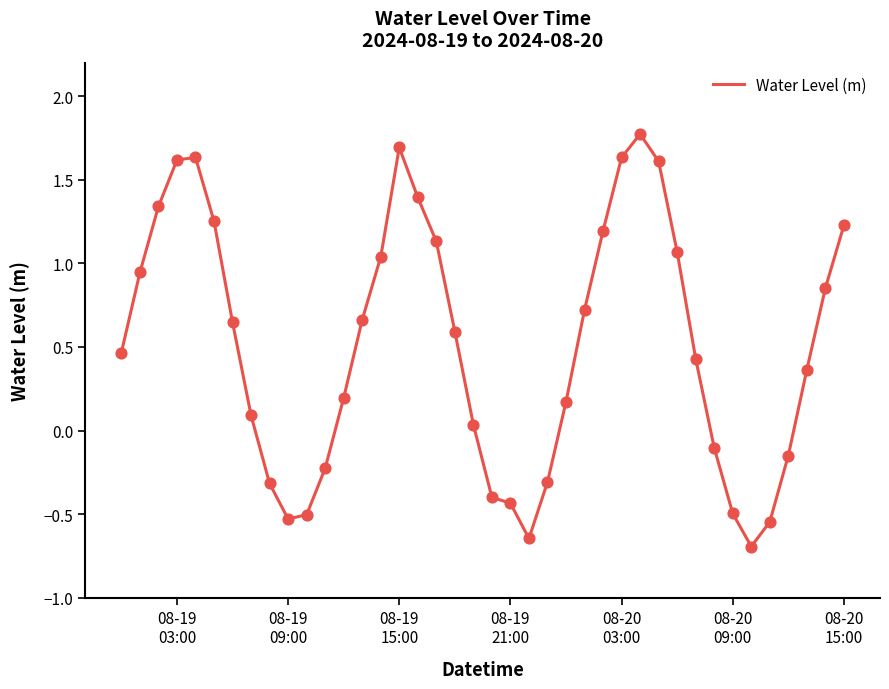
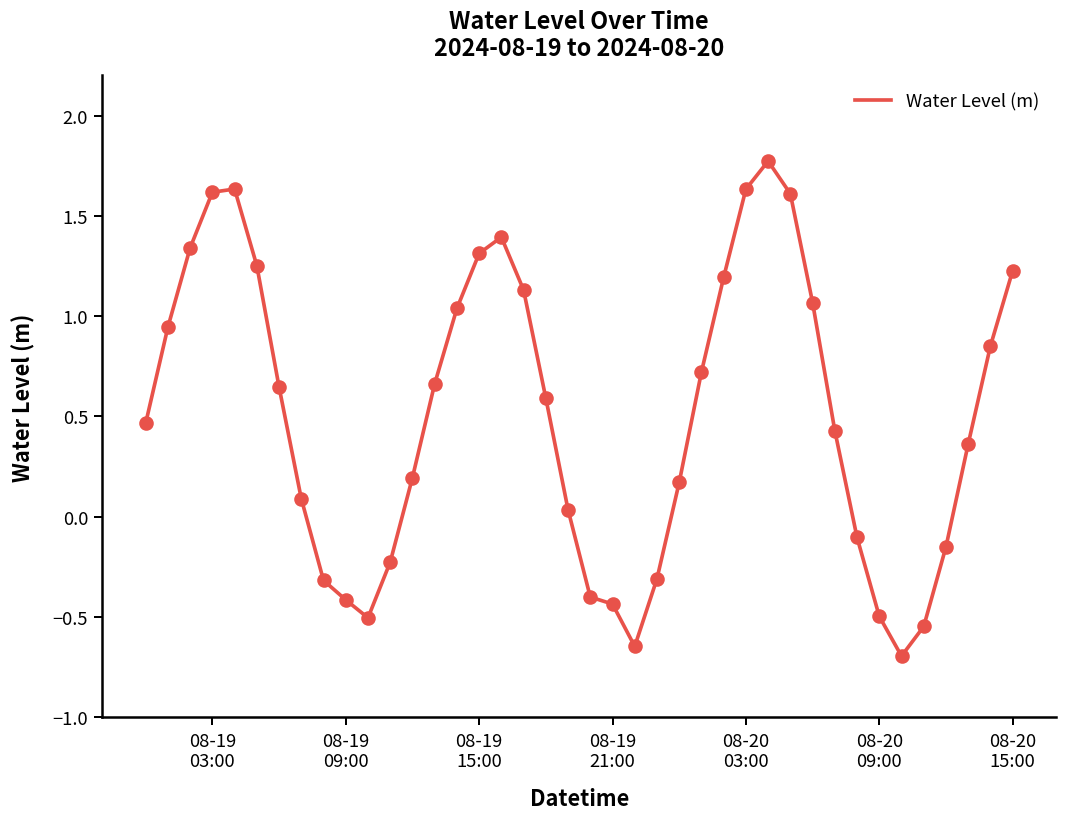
  {
    "08-19 03:00": 1.62,
-   "08-19 09:00": -0.53,
-   "08-19 15:00": 1.69,
+   "08-19 09:00": -0.41,
+   "08-19 15:00": 1.31,
    "08-19 21:00": -0.43,
    "08-20 03:00": 1.63,
    "08-20 09:00": -0.50,
    "08-20 15:00": 1.23
  }
